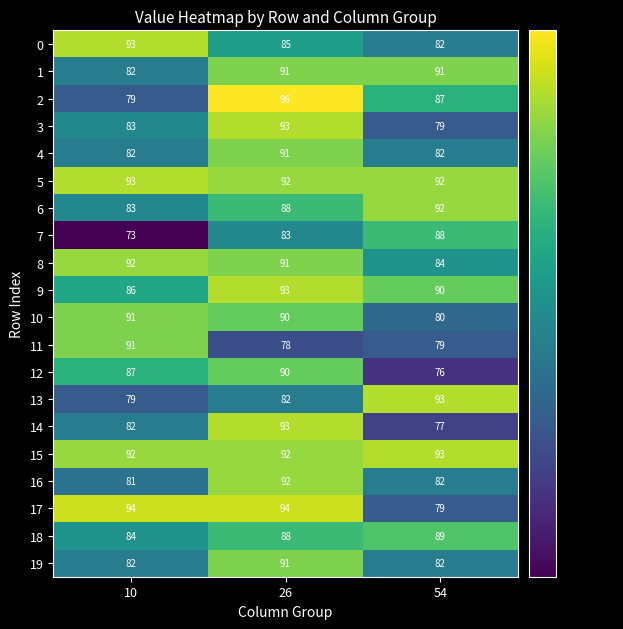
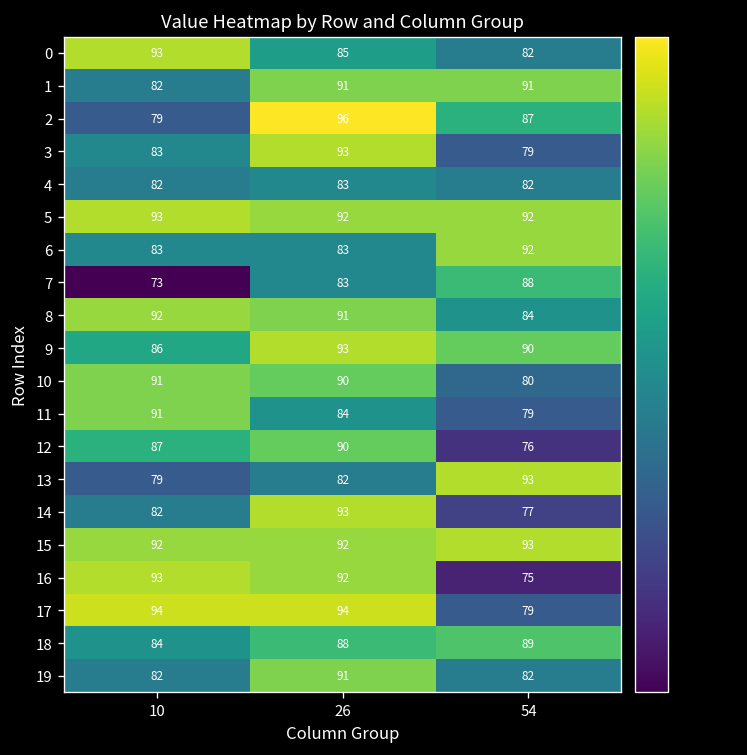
  {
    "0": {
      "10": 93,
      "26": 85,
      "54": 82
    },
    "1": {
      "10": 82,
      "26": 91,
      "54": 91
    },
    "2": {
      "10": 79,
      "26": 96,
      "54": 87
    },
    "3": {
      "10": 83,
      "26": 93,
      "54": 79
    },
    "4": {
      "10": 82,
-     "26": 91,
+     "26": 83,
      "54": 82
    },
    "5": {
      "10": 93,
      "26": 92,
      "54": 92
    },
    "6": {
      "10": 83,
-     "26": 88,
+     "26": 83,
      "54": 92
    },
    "7": {
      "10": 73,
      "26": 83,
      "54": 88
    },
    "8": {
      "10": 92,
      "26": 91,
      "54": 84
    },
    "9": {
      "10": 86,
      "26": 93,
      "54": 90
    },
    "10": {
      "10": 91,
      "26": 90,
      "54": 80
    },
    "11": {
      "10": 91,
-     "26": 78,
+     "26": 84,
      "54": 79
    },
    "12": {
      "10": 87,
      "26": 90,
      "54": 76
    },
    "13": {
      "10": 79,
      "26": 82,
      "54": 93
    },
    "14": {
      "10": 82,
      "26": 93,
      "54": 77
    },
    "15": {
      "10": 92,
      "26": 92,
      "54": 93
    },
    "16": {
-     "10": 81,
+     "10": 93,
      "26": 92,
-     "54": 82
+     "54": 75
    },
    "17": {
      "10": 94,
      "26": 94,
      "54": 79
    },
    "18": {
      "10": 84,
      "26": 88,
      "54": 89
    },
    "19": {
      "10": 82,
      "26": 91,
      "54": 82
    }
  }
